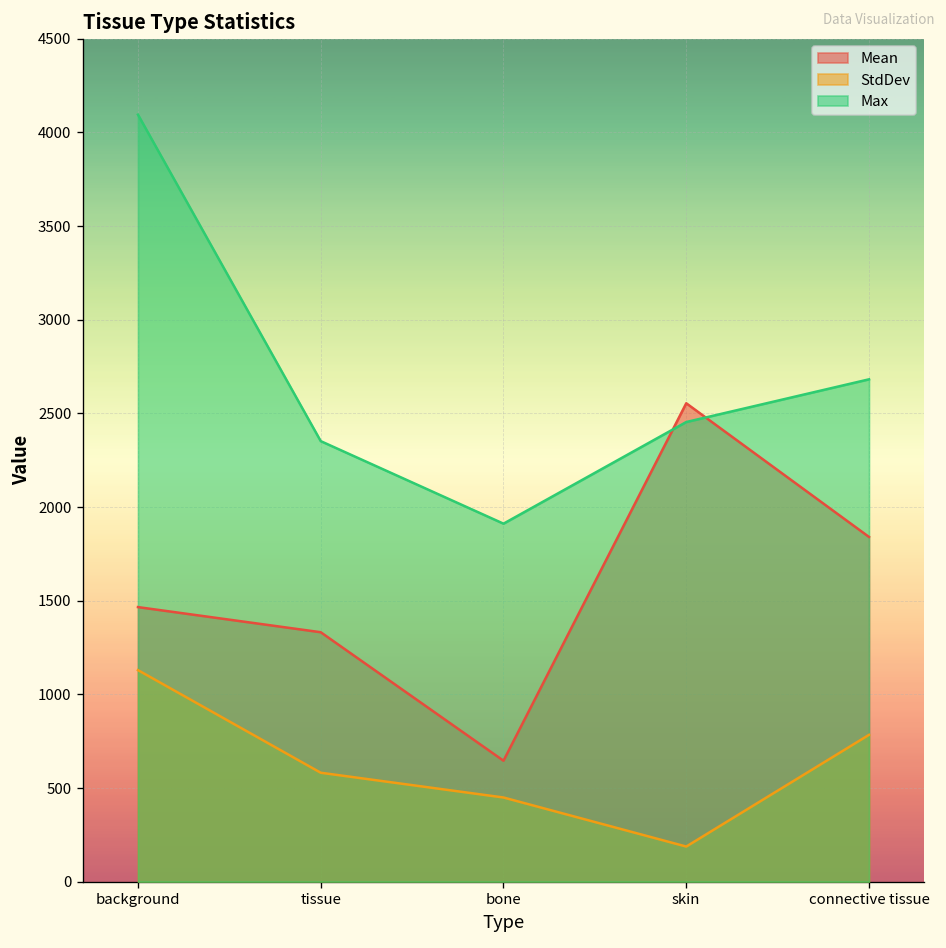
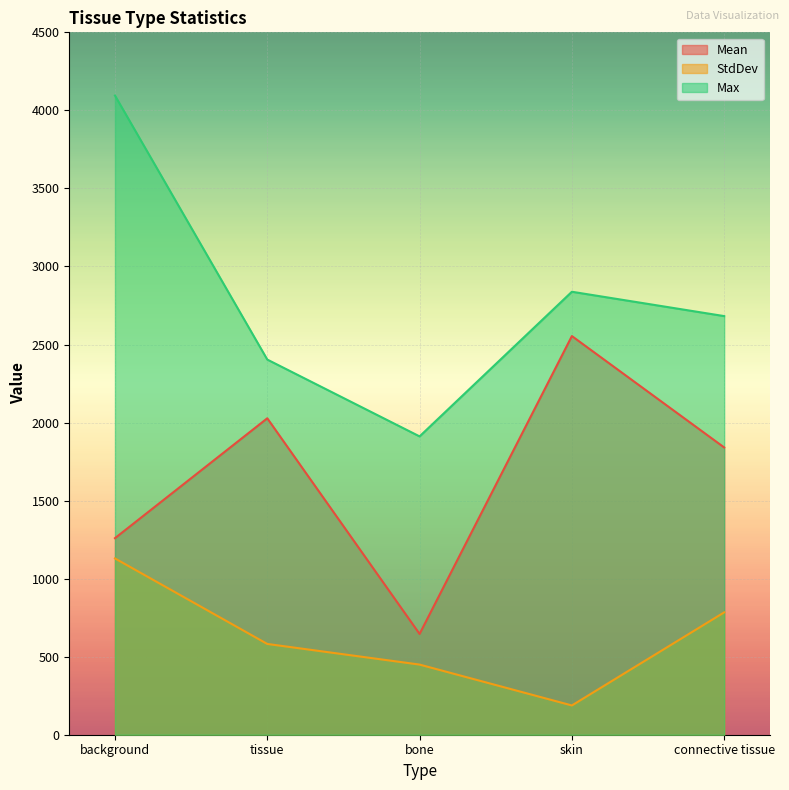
  {
    "Mean": {
-     "background": 1470,
-     "tissue": 1330,
+     "background": 1260,
+     "tissue": 2030,
      "bone": 650,
      "skin": 2550,
      "connective tissue": 1840
    },
    "StdDev": {
      "background": 1130,
      "tissue": 580,
      "bone": 450,
      "skin": 190,
      "connective tissue": 780
    },
    "Max": {
      "background": 4100,
-     "tissue": 2350,
+     "tissue": 2400,
      "bone": 1910,
-     "skin": 2450,
+     "skin": 2840,
      "connective tissue": 2680
    }
  }
